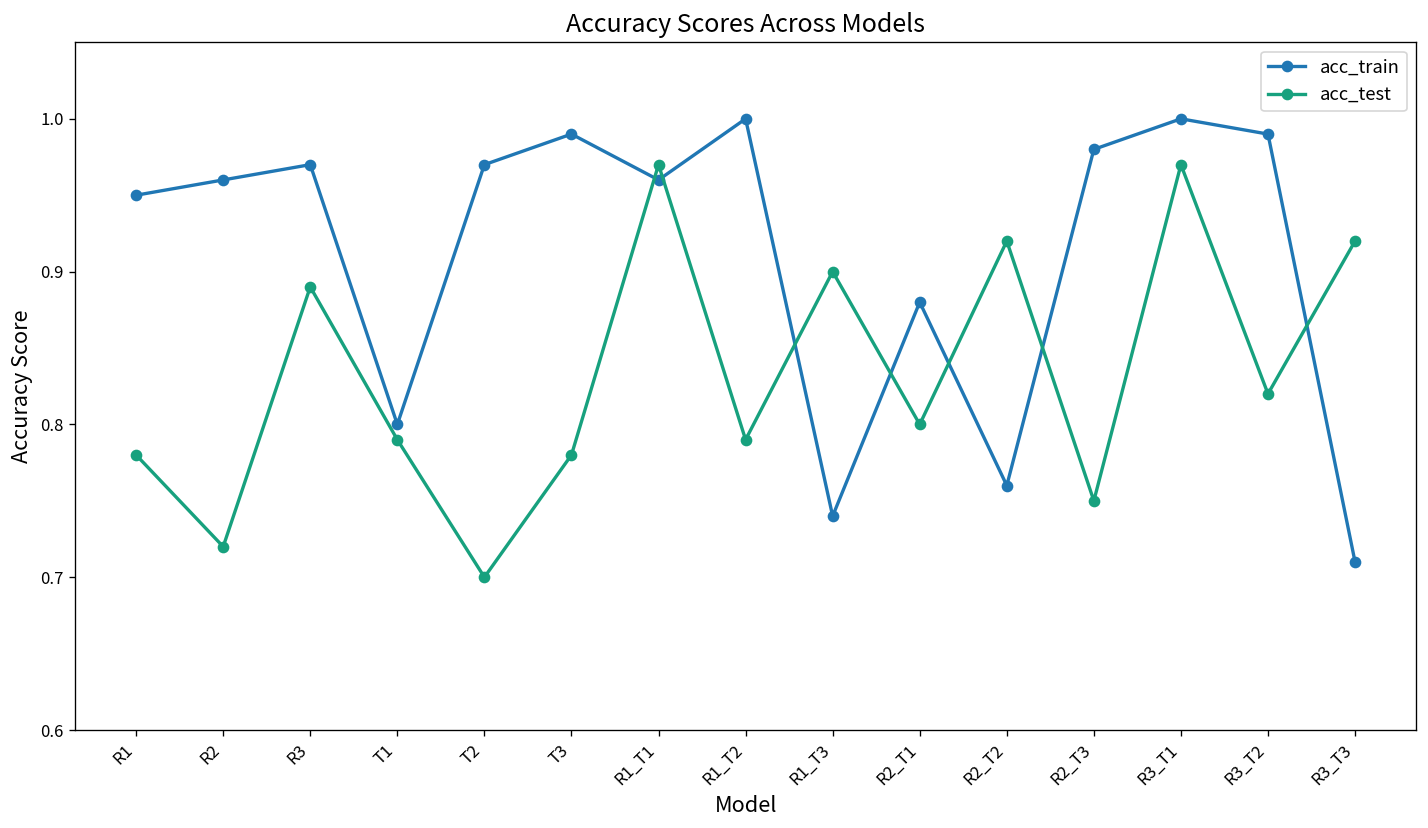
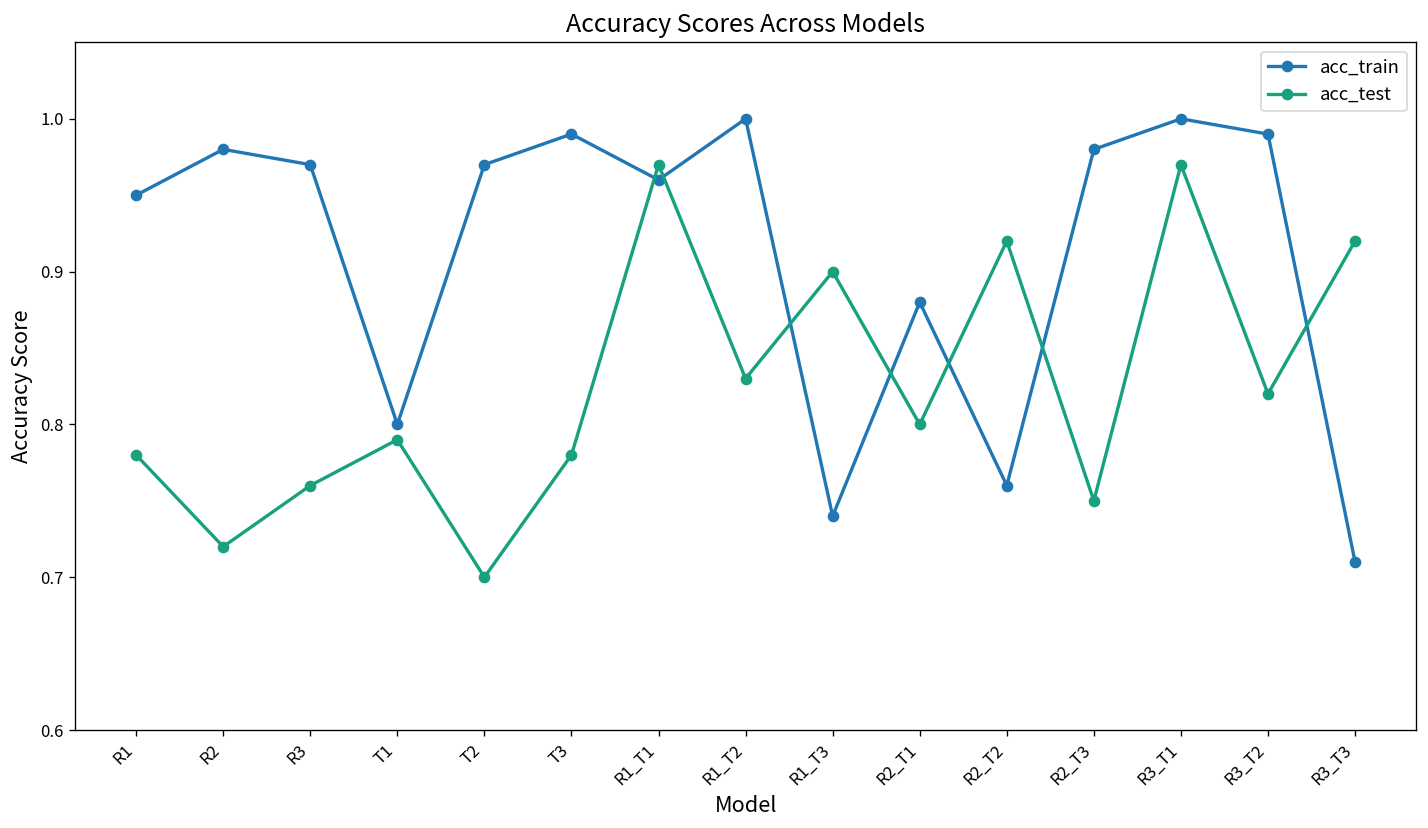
  {
    "acc_train": {
      "R1": 0.95,
-     "R2": 0.96,
+     "R2": 0.98,
      "R3": 0.97,
      "T1": 0.80,
      "T2": 0.97,
      "T3": 0.99,
      "R1_T1": 0.96,
      "R1_T2": 1.00,
      "R1_T3": 0.74,
      "R2_T1": 0.88,
      "R2_T2": 0.76,
      "R2_T3": 0.98,
      "R3_T1": 1.00,
      "R3_T2": 0.99,
      "R3_T3": 0.71
    },
    "acc_test": {
      "R1": 0.78,
      "R2": 0.72,
-     "R3": 0.89,
+     "R3": 0.76,
      "T1": 0.79,
      "T2": 0.70,
      "T3": 0.78,
      "R1_T1": 0.97,
-     "R1_T2": 0.79,
+     "R1_T2": 0.83,
      "R1_T3": 0.90,
      "R2_T1": 0.80,
      "R2_T2": 0.92,
      "R2_T3": 0.75,
      "R3_T1": 0.97,
      "R3_T2": 0.82,
      "R3_T3": 0.92
    }
  }
